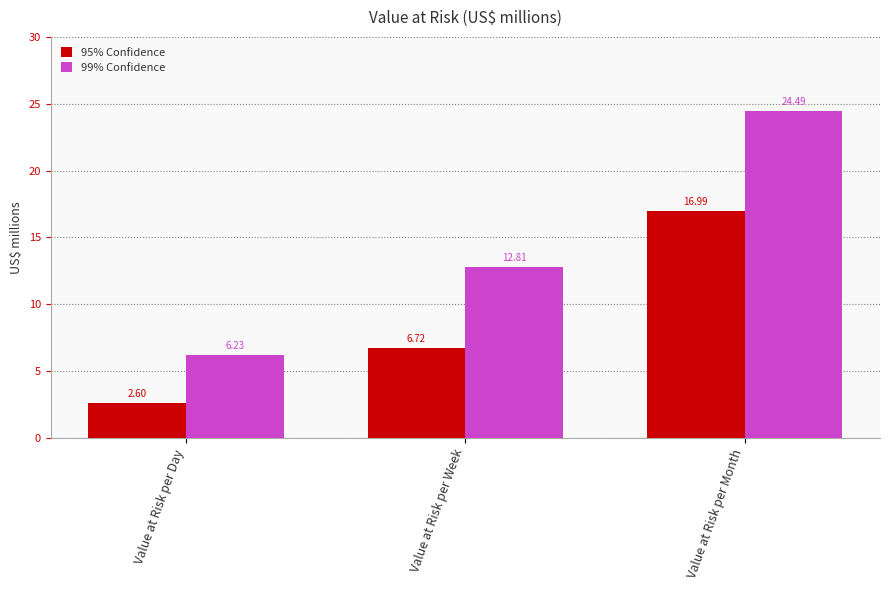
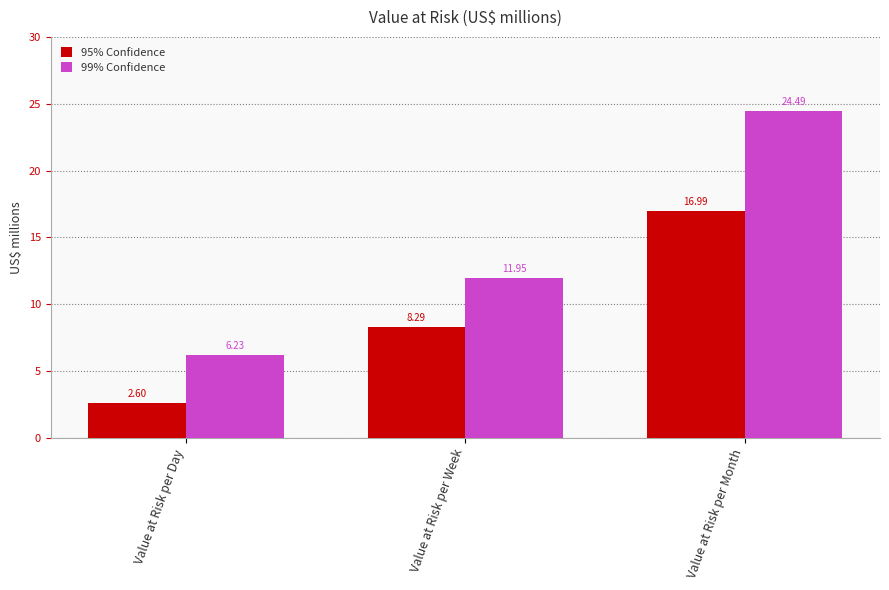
  {
    "95% Confidence": {
      "Value at Risk per Day": 2.60,
-     "Value at Risk per Week": 6.72,
+     "Value at Risk per Week": 8.29,
      "Value at Risk per Month": 16.99
    },
    "99% Confidence": {
      "Value at Risk per Day": 6.23,
-     "Value at Risk per Week": 12.81,
+     "Value at Risk per Week": 11.95,
      "Value at Risk per Month": 24.49
    }
  }
